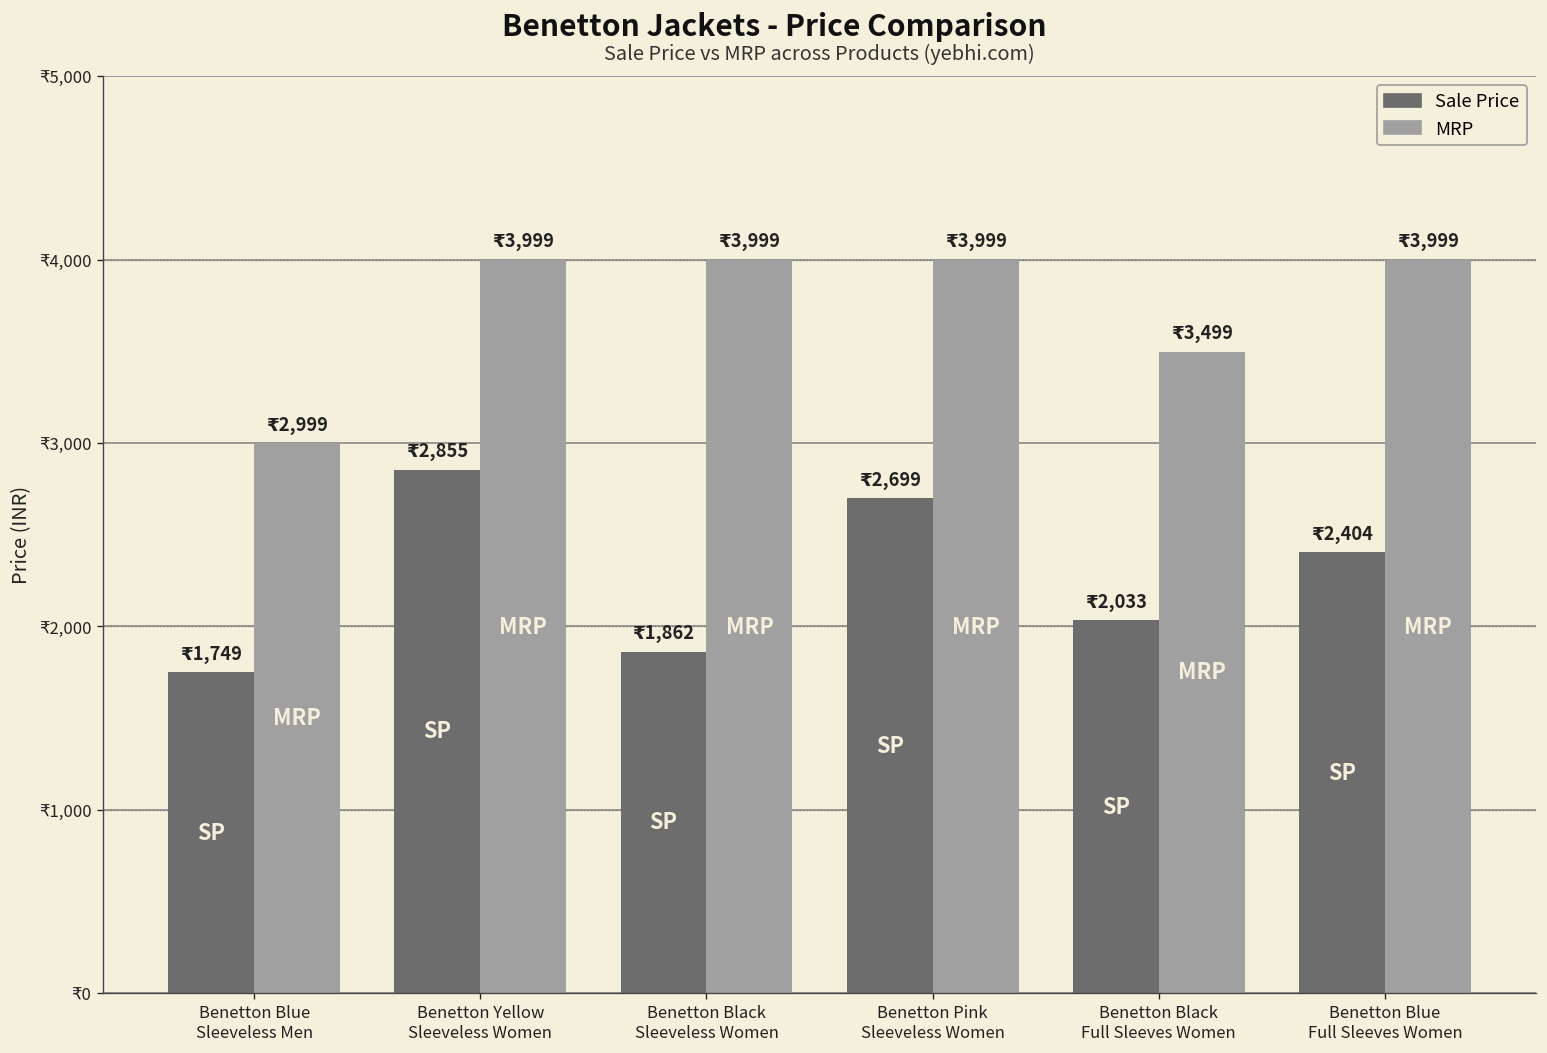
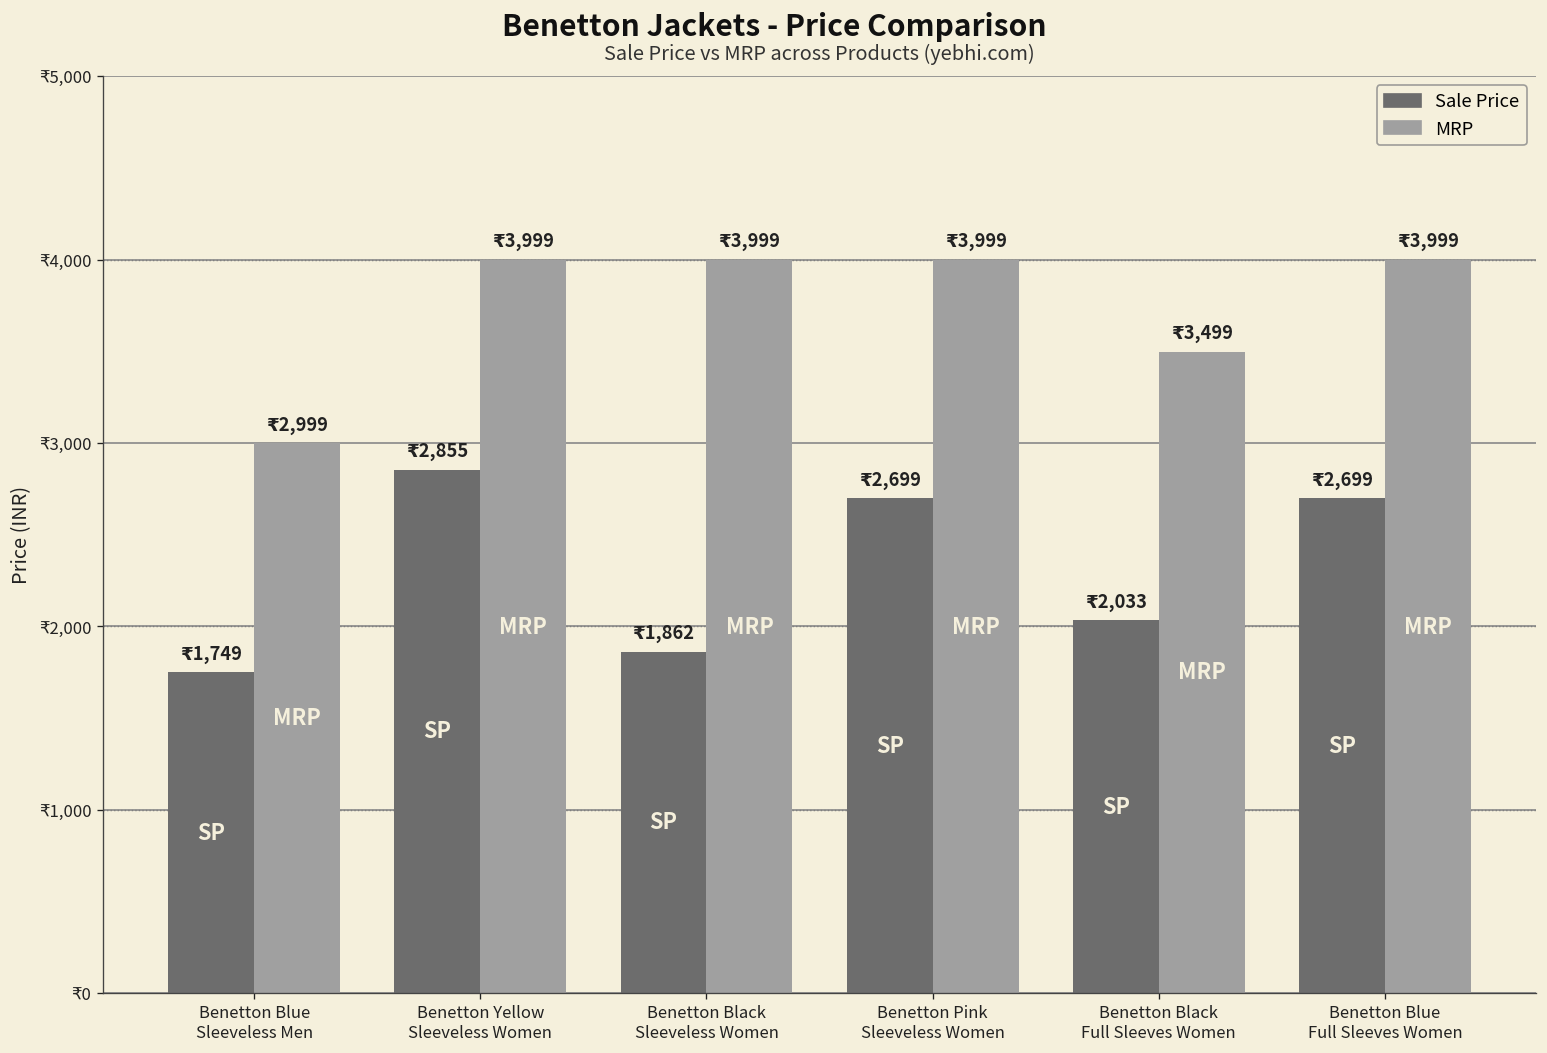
  {
    "Sale Price": {
      "Benetton Blue Sleeveless Men": "1,749",
      "Benetton Yellow Sleeveless Women": "2,855",
      "Benetton Black Sleeveless Women": "1,862",
      "Benetton Pink Sleeveless Women": "2,699",
      "Benetton Black Full Sleeves Women": "2,033",
-     "Benetton Blue Full Sleeves Women": "2,404"
+     "Benetton Blue Full Sleeves Women": "2,699"
    },
    "MRP": {
      "Benetton Blue Sleeveless Men": "2,999",
      "Benetton Yellow Sleeveless Women": "3,999",
      "Benetton Black Sleeveless Women": "3,999",
      "Benetton Pink Sleeveless Women": "3,999",
      "Benetton Black Full Sleeves Women": "3,499",
      "Benetton Blue Full Sleeves Women": "3,999"
    }
  }
